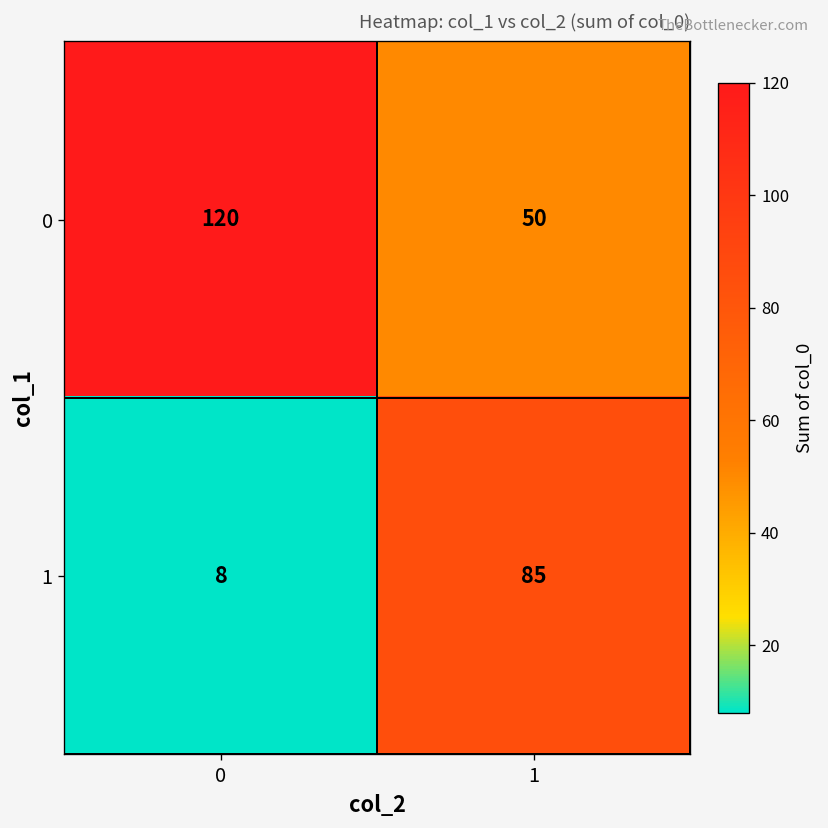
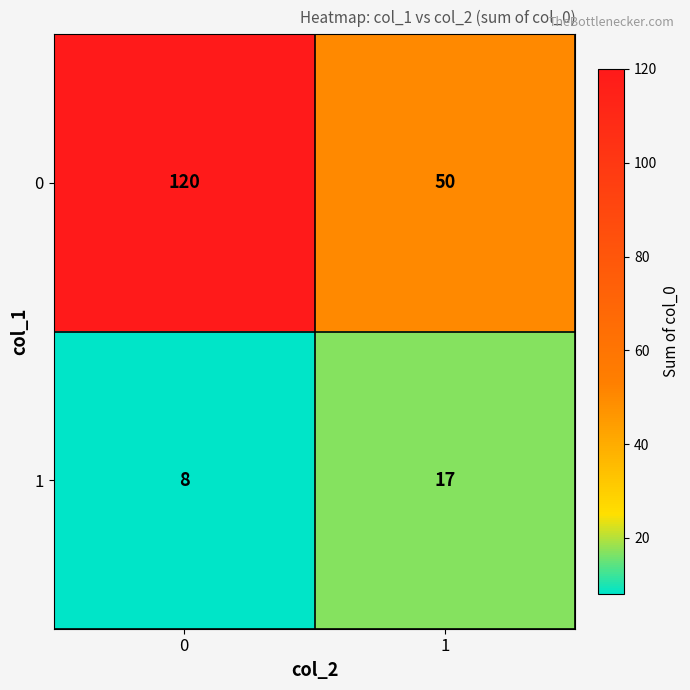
  {
    "0": {
      "0": 120,
      "1": 50
    },
    "1": {
      "0": 8,
-     "1": 85
+     "1": 17
    }
  }
